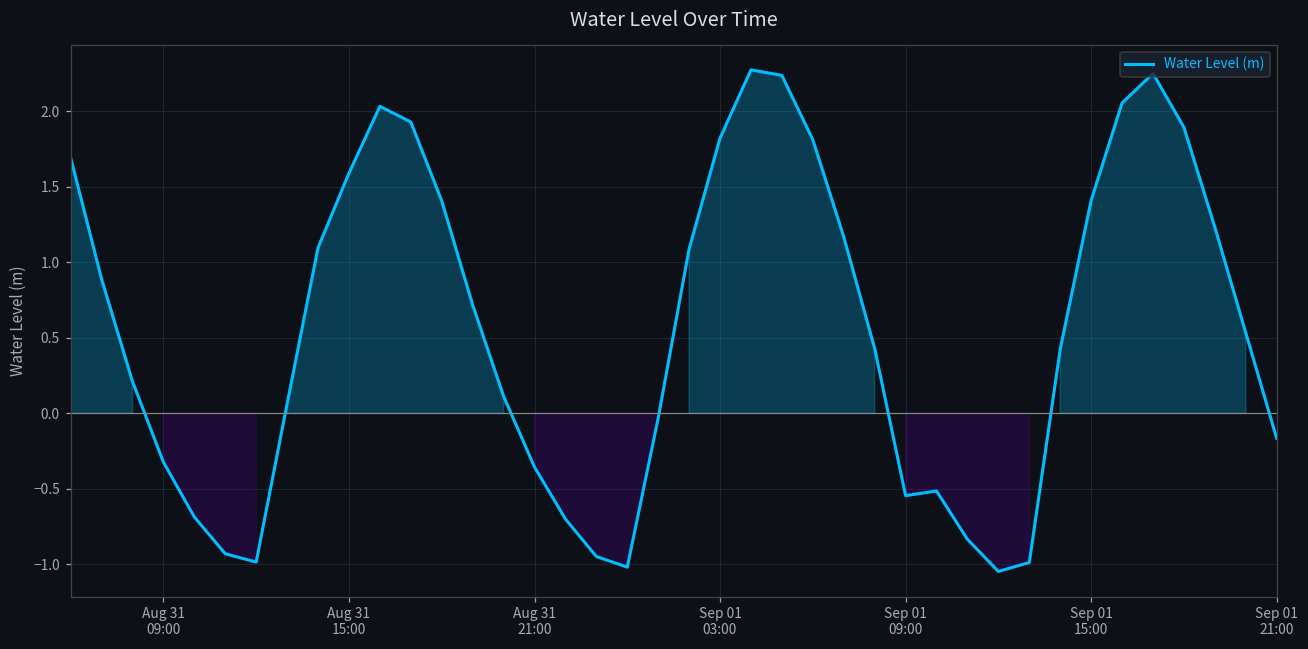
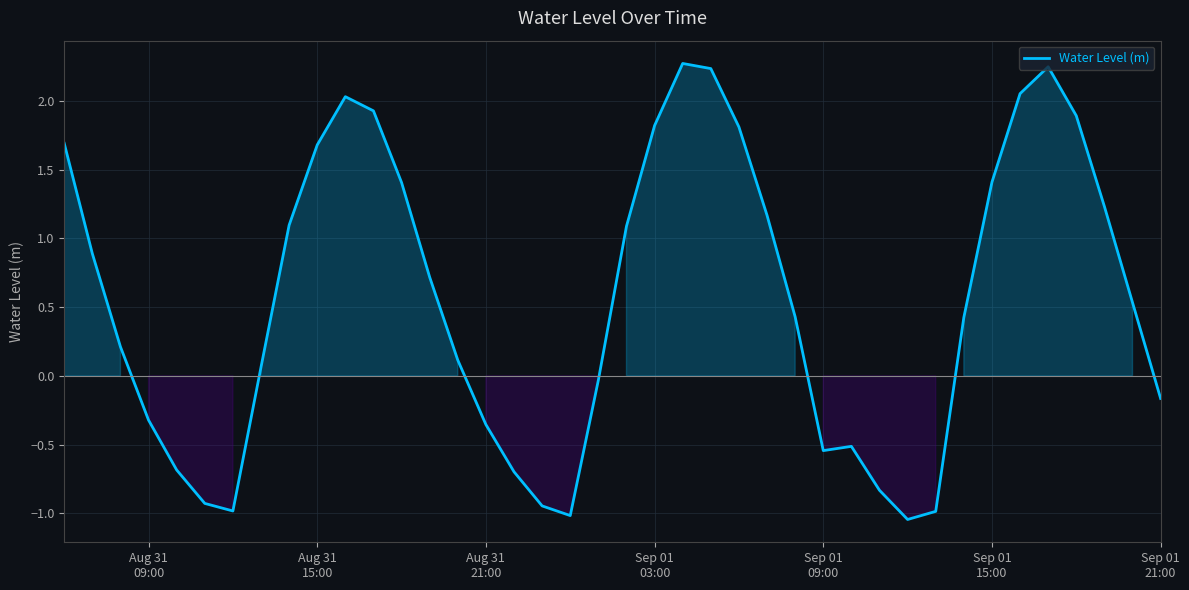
  {
    "Aug 31 09:00": -0.32,
-   "Aug 31 15:00": 1.59,
+   "Aug 31 15:00": 1.68,
    "Aug 31 21:00": -0.35,
    "Sep 01 03:00": 1.82,
    "Sep 01 09:00": -0.54,
    "Sep 01 15:00": 1.41,
    "Sep 01 21:00": -0.16
  }
